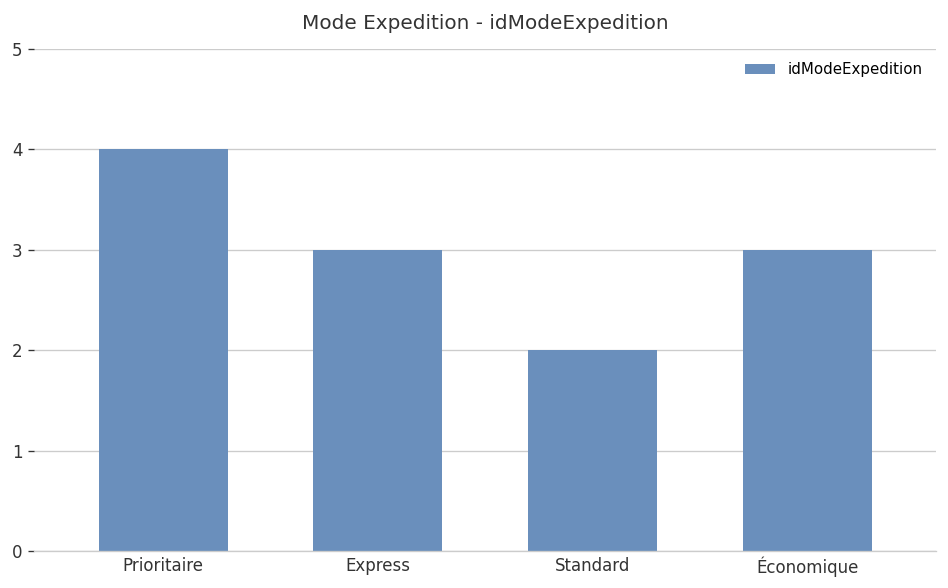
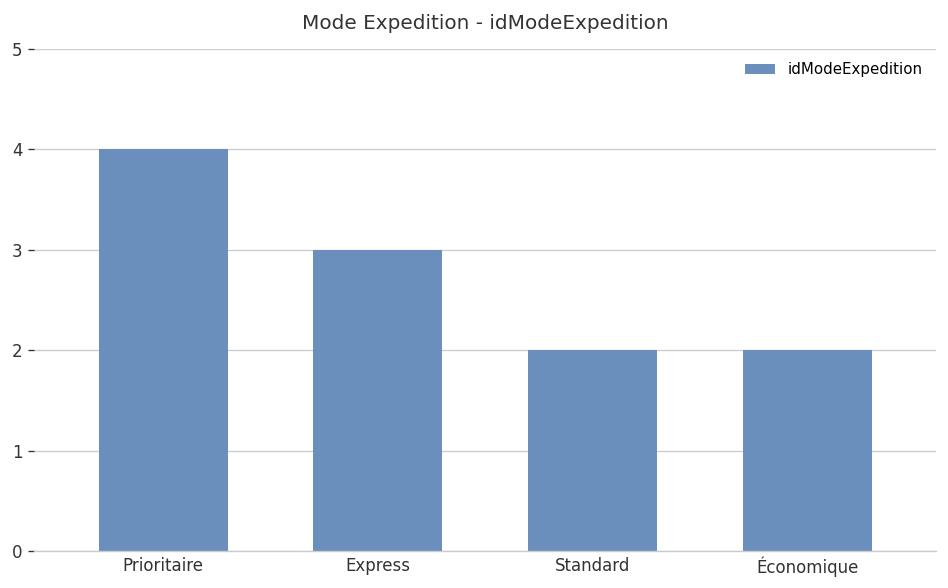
  {
    "Prioritaire": 4,
    "Express": 3,
    "Standard": 2,
-   "Économique": 3
+   "Économique": 2
  }
